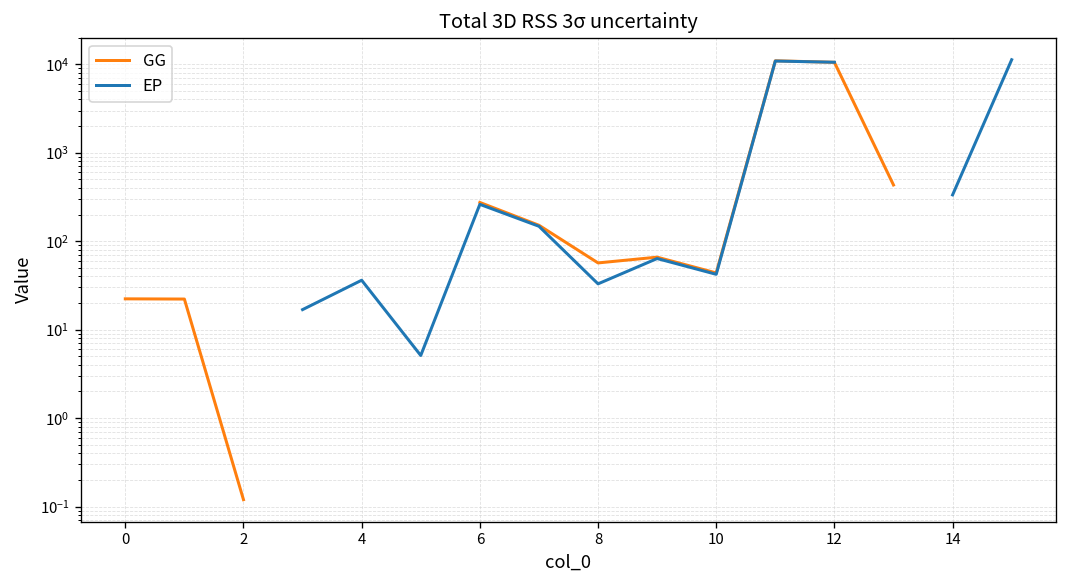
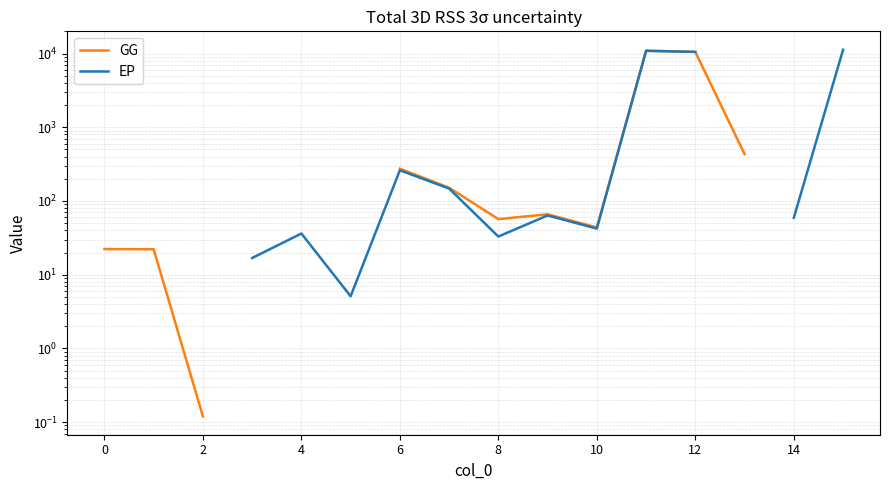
  {
    "GG": {
      "0": 22,
      "2": 0.12,
      "8": 60
    },
    "EP": {
      "0": 80,
      "4": 40,
      "8": 30,
-     "14": 300
+     "14": 60
    }
  }
